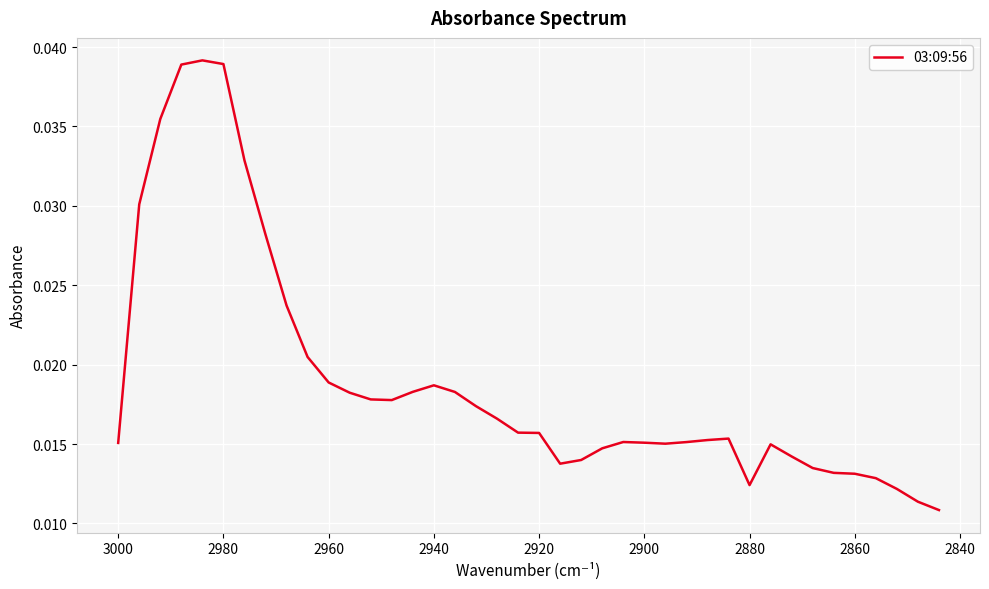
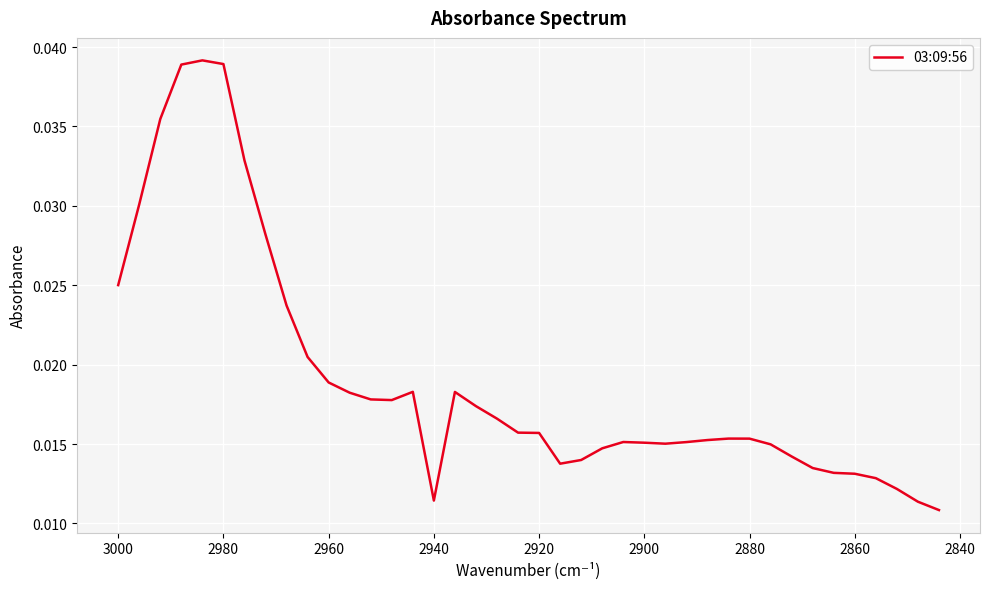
  {
-   "3000": 0.0151,
+   "3000": 0.0250,
    "2980": 0.0389,
    "2960": 0.0189,
-   "2940": 0.0187,
+   "2940": 0.0114,
    "2920": 0.0157,
    "2900": 0.0151,
-   "2880": 0.0124,
+   "2880": 0.0153,
    "2860": 0.0131
  }
